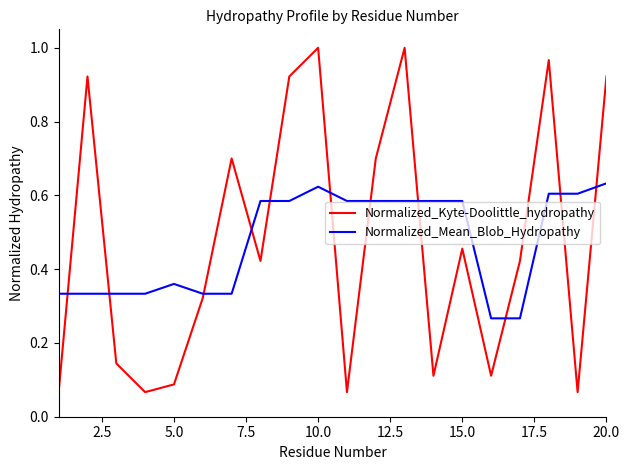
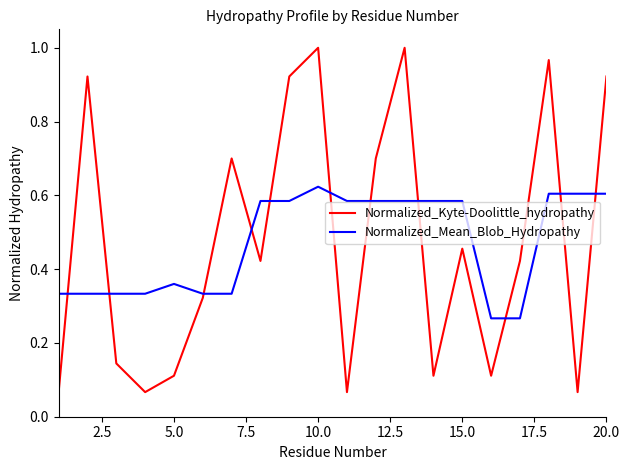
  {
    "Normalized_Kyte-Doolittle_hydropathy": {
-     "5.0": 0.09,
+     "5.0": 0.11,
      "10.0": 1.00,
      "15.0": 0.46,
      "20.0": 0.92
    },
    "Normalized_Mean_Blob_Hydropathy": {
      "5.0": 0.36,
      "10.0": 0.62,
      "15.0": 0.58,
-     "20.0": 0.63
+     "20.0": 0.60
    }
  }
